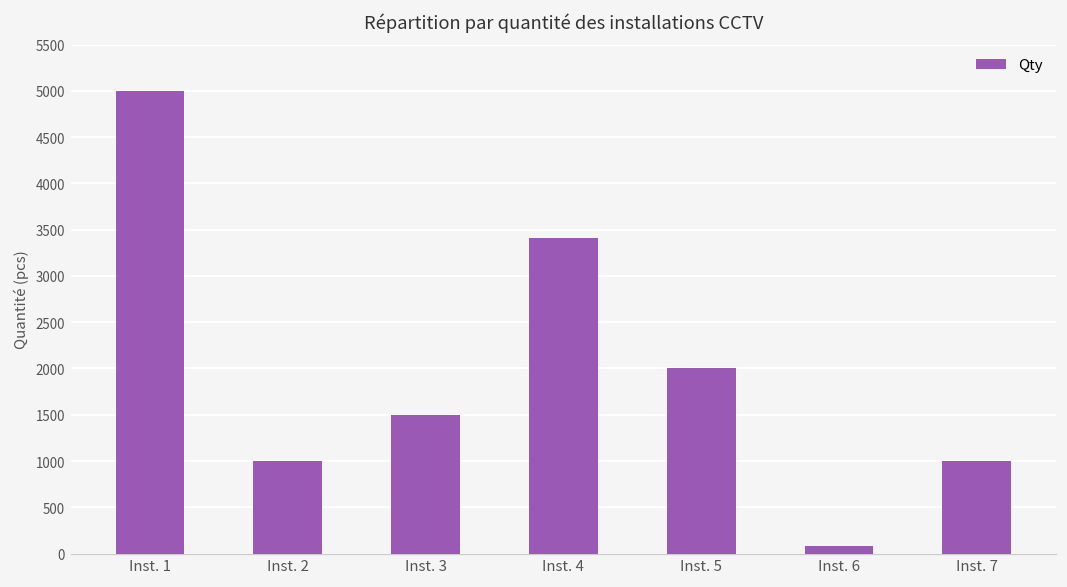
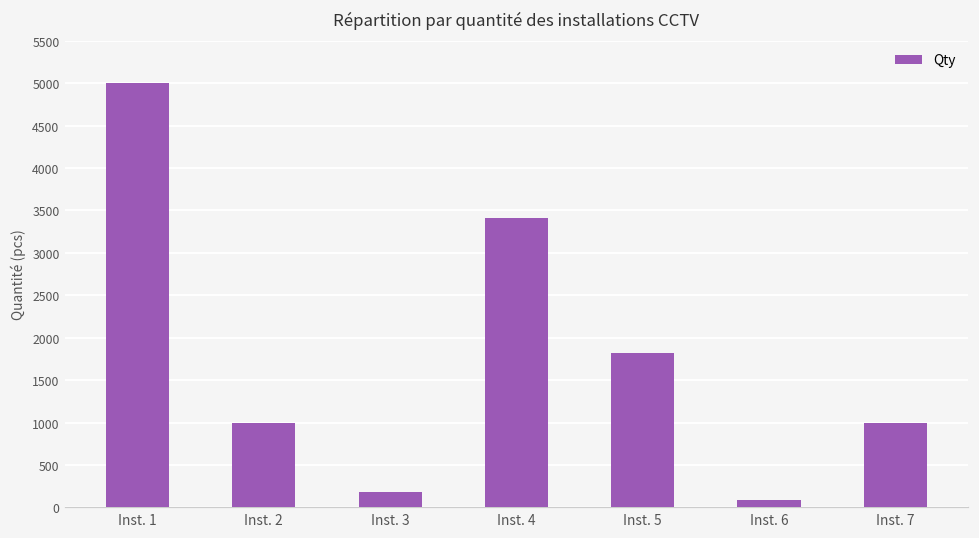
  {
    "Inst. 1": 5000,
    "Inst. 2": 1000,
-   "Inst. 3": 1500,
+   "Inst. 3": 200,
    "Inst. 4": 3400,
-   "Inst. 5": 2000,
+   "Inst. 5": 1800,
    "Inst. 6": 100,
    "Inst. 7": 1000
  }
